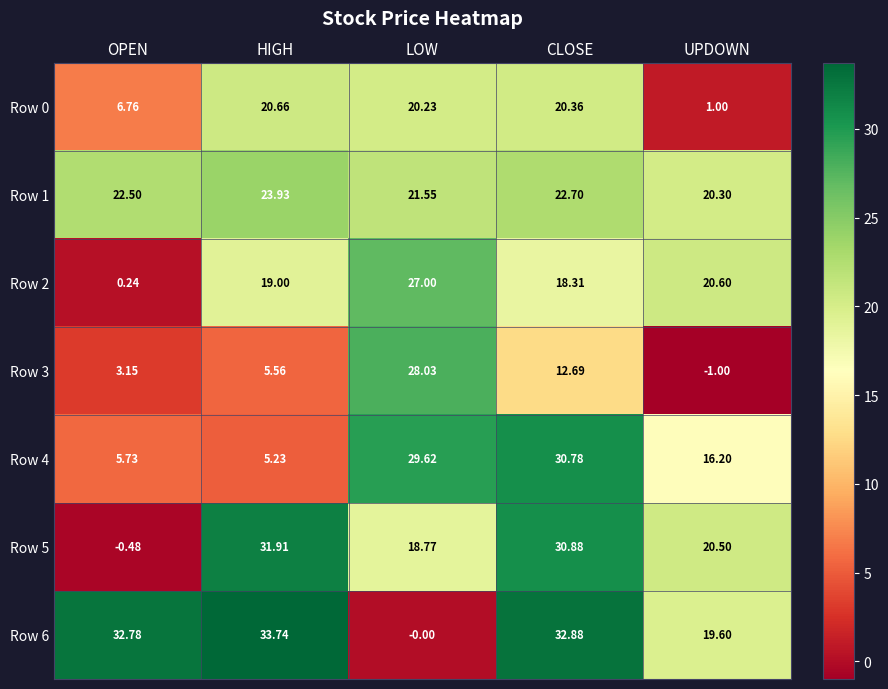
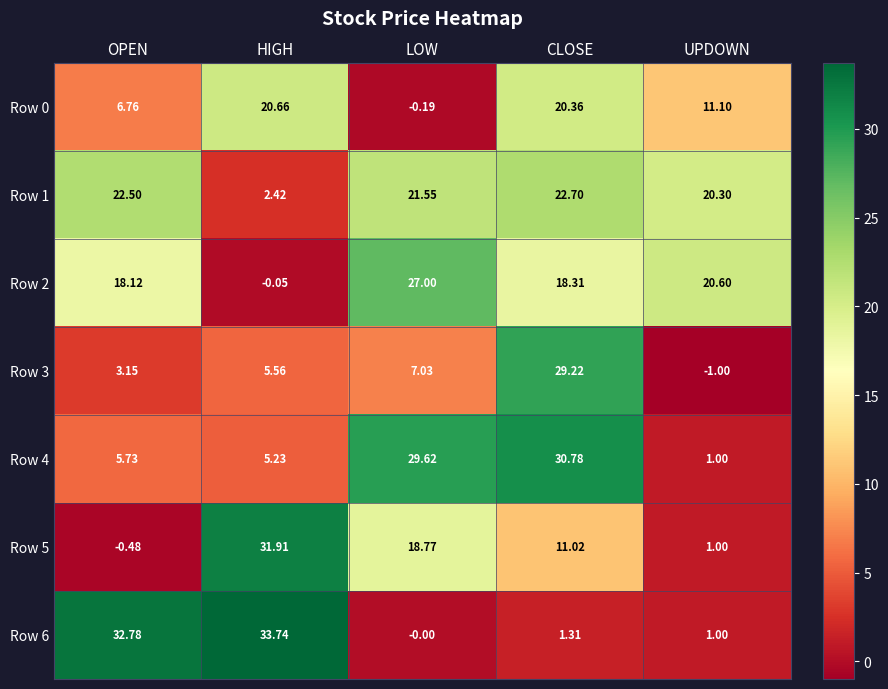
  {
    "Row 0": {
      "OPEN": 6.76,
      "HIGH": 20.66,
-     "LOW": 20.23,
+     "LOW": -0.19,
      "CLOSE": 20.36,
-     "UPDOWN": 1.00
+     "UPDOWN": 11.10
    },
    "Row 1": {
      "OPEN": 22.50,
-     "HIGH": 23.93,
+     "HIGH": 2.42,
      "LOW": 21.55,
      "CLOSE": 22.70,
      "UPDOWN": 20.30
    },
    "Row 2": {
-     "OPEN": 0.24,
-     "HIGH": 19.00,
+     "OPEN": 18.12,
+     "HIGH": -0.05,
      "LOW": 27.00,
      "CLOSE": 18.31,
      "UPDOWN": 20.60
    },
    "Row 3": {
      "OPEN": 3.15,
      "HIGH": 5.56,
-     "LOW": 28.03,
-     "CLOSE": 12.69,
+     "LOW": 7.03,
+     "CLOSE": 29.22,
      "UPDOWN": -1.00
    },
    "Row 4": {
      "OPEN": 5.73,
      "HIGH": 5.23,
      "LOW": 29.62,
      "CLOSE": 30.78,
-     "UPDOWN": 16.20
+     "UPDOWN": 1.00
    },
    "Row 5": {
      "OPEN": -0.48,
      "HIGH": 31.91,
      "LOW": 18.77,
-     "CLOSE": 30.88,
-     "UPDOWN": 20.50
+     "CLOSE": 11.02,
+     "UPDOWN": 1.00
    },
    "Row 6": {
      "OPEN": 32.78,
      "HIGH": 33.74,
      "LOW": -0.00,
-     "CLOSE": 32.88,
-     "UPDOWN": 19.60
+     "CLOSE": 1.31,
+     "UPDOWN": 1.00
    }
  }
